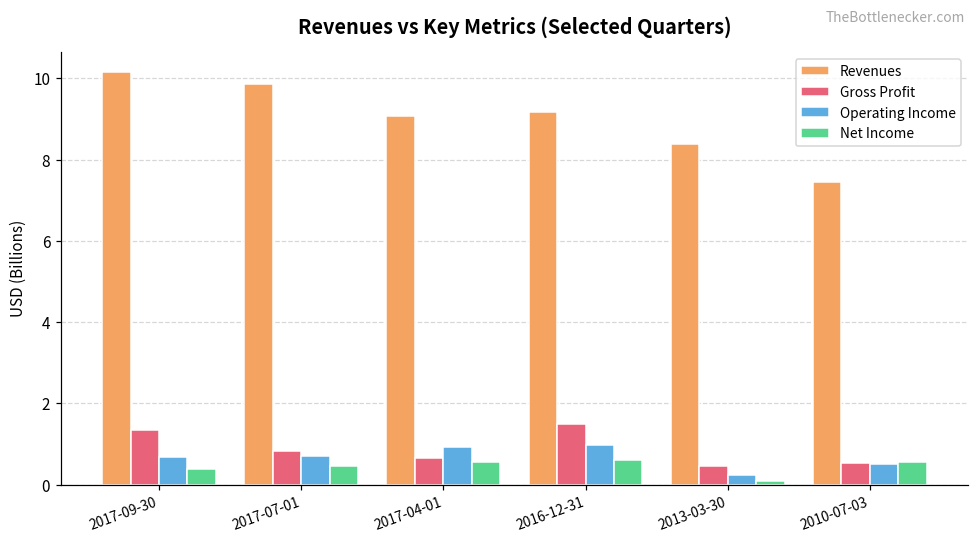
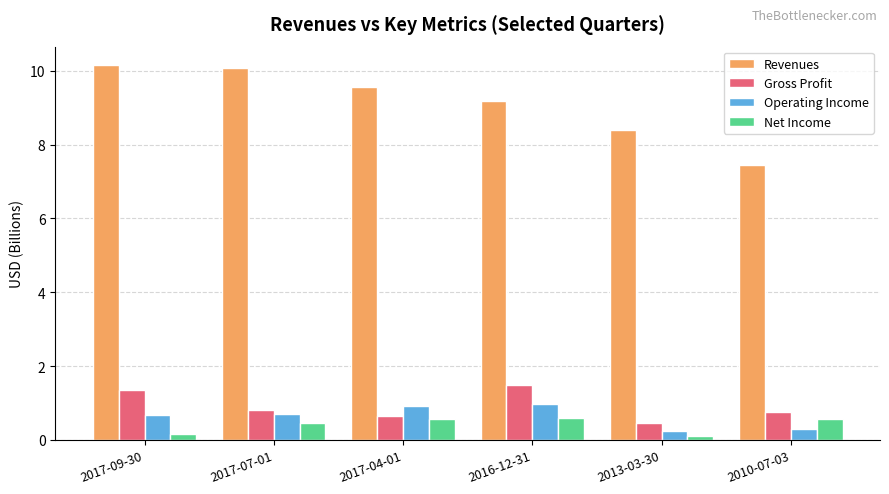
  {
    "Revenues": {
      "2017-09-30": 10.1,
-     "2017-07-01": 9.9,
-     "2017-04-01": 9.1,
+     "2017-07-01": 10.1,
+     "2017-04-01": 9.6,
      "2016-12-31": 9.2,
      "2013-03-30": 8.4,
      "2010-07-03": 7.4
    },
    "Gross Profit": {
      "2017-09-30": 1.4,
      "2017-07-01": 0.8,
      "2017-04-01": 0.7,
      "2016-12-31": 1.5,
      "2013-03-30": 0.5,
-     "2010-07-03": 0.5
+     "2010-07-03": 0.8
    },
    "Operating Income": {
      "2017-09-30": 0.7,
      "2017-07-01": 0.7,
      "2017-04-01": 0.9,
      "2016-12-31": 1.0,
      "2013-03-30": 0.2,
-     "2010-07-03": 0.5
+     "2010-07-03": 0.3
    },
    "Net Income": {
-     "2017-09-30": 0.4,
+     "2017-09-30": 0.2,
      "2017-07-01": 0.4,
      "2017-04-01": 0.6,
      "2016-12-31": 0.6,
      "2013-03-30": 0.1,
      "2010-07-03": 0.6
    }
  }
